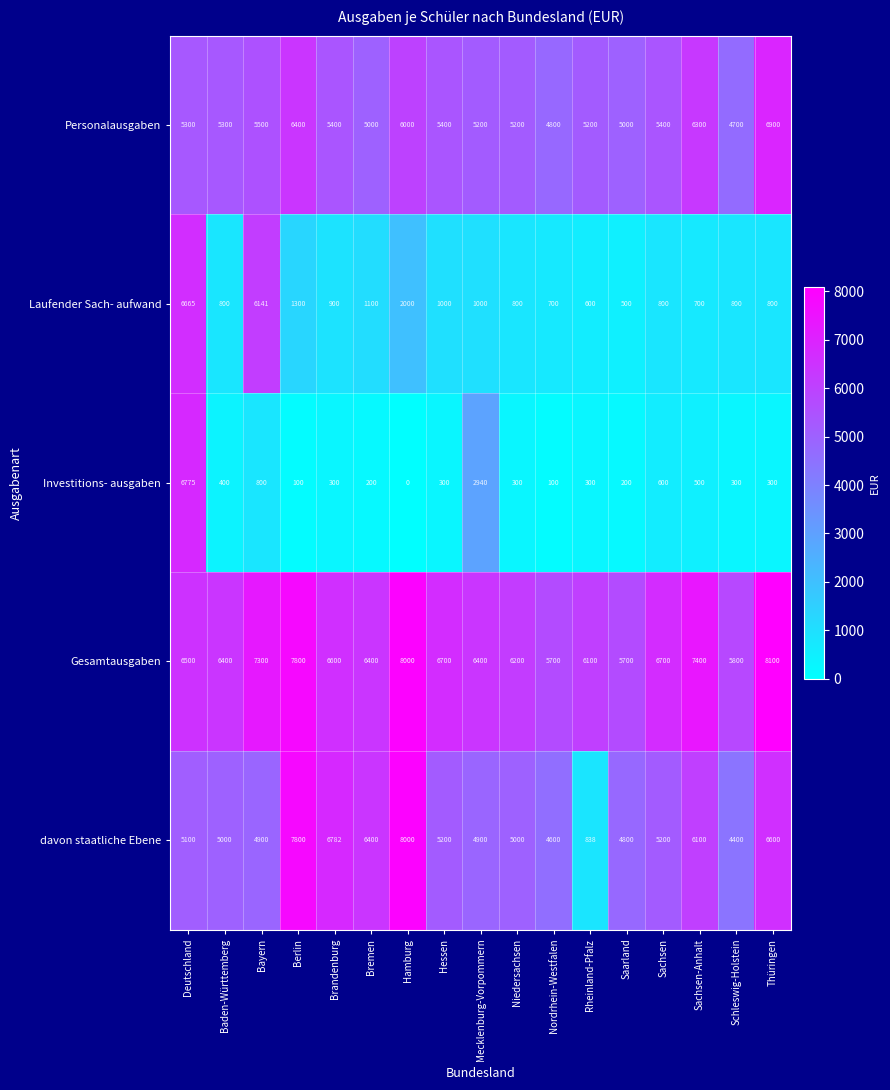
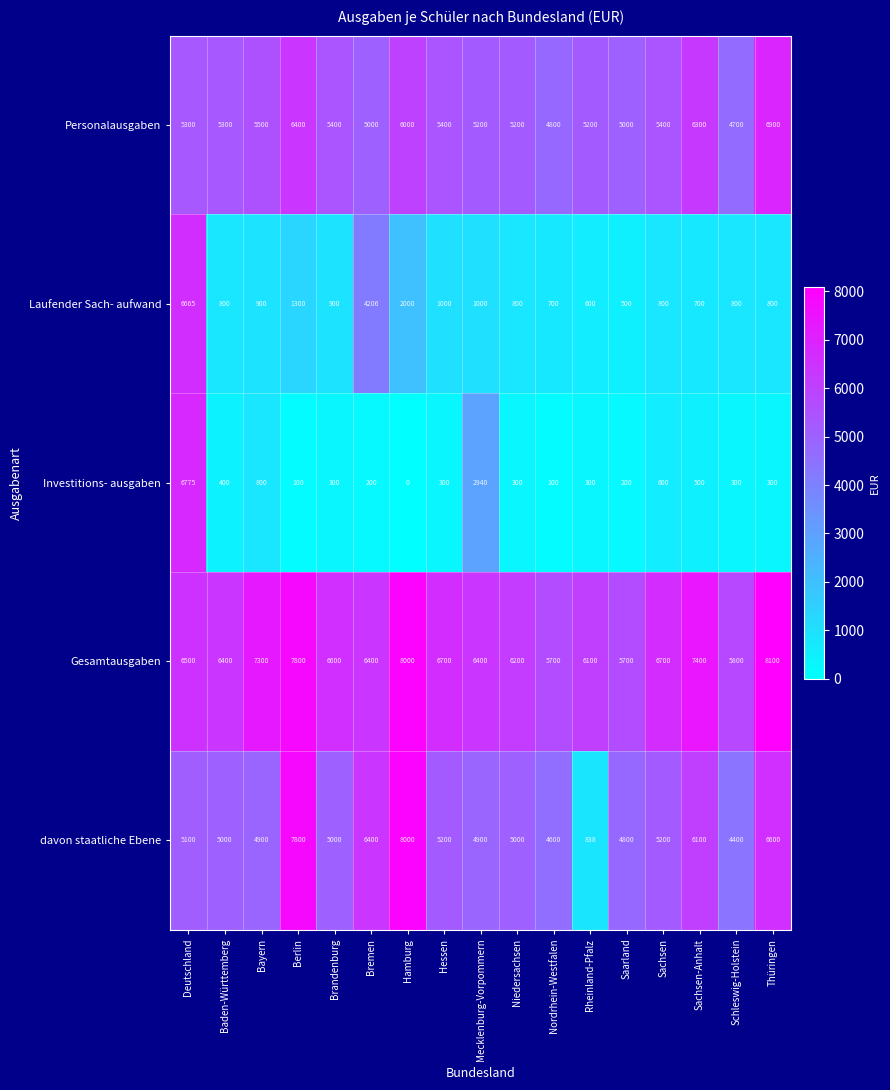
  {
    "Personalausgaben": {
      "Deutschland": 5300,
      "Baden-Württemberg": 5300,
      "Bayern": 5500,
      "Berlin": 6400,
      "Brandenburg": 5400,
      "Bremen": 5000,
      "Hamburg": 6000,
      "Hessen": 5400,
      "Mecklenburg-Vorpommern": 5200,
      "Niedersachsen": 5200,
      "Nordrhein-Westfalen": 4800,
      "Rheinland-Pfalz": 5200,
      "Saarland": 5000,
      "Sachsen": 5400,
      "Sachsen-Anhalt": 6300,
      "Schleswig-Holstein": 4700,
      "Thüringen": 6900
    },
    "Laufender Sach- aufwand": {
      "Deutschland": 6665,
      "Baden-Württemberg": 800,
-     "Bayern": 6141,
+     "Bayern": 900,
      "Berlin": 1300,
      "Brandenburg": 900,
-     "Bremen": 1100,
+     "Bremen": 4206,
      "Hamburg": 2000,
      "Hessen": 1000,
      "Mecklenburg-Vorpommern": 1000,
      "Niedersachsen": 800,
      "Nordrhein-Westfalen": 700,
      "Rheinland-Pfalz": 600,
      "Saarland": 500,
      "Sachsen": 800,
      "Sachsen-Anhalt": 700,
      "Schleswig-Holstein": 800,
      "Thüringen": 800
    },
    "Investitions- ausgaben": {
      "Deutschland": 6775,
      "Baden-Württemberg": 400,
      "Bayern": 800,
      "Berlin": 100,
      "Brandenburg": 300,
      "Bremen": 200,
      "Hamburg": 0,
      "Hessen": 300,
      "Mecklenburg-Vorpommern": 2940,
      "Niedersachsen": 300,
      "Nordrhein-Westfalen": 100,
      "Rheinland-Pfalz": 300,
      "Saarland": 200,
      "Sachsen": 600,
      "Sachsen-Anhalt": 500,
      "Schleswig-Holstein": 300,
      "Thüringen": 300
    },
    "Gesamtausgaben": {
      "Deutschland": 6500,
      "Baden-Württemberg": 6400,
      "Bayern": 7300,
      "Berlin": 7800,
      "Brandenburg": 6600,
      "Bremen": 6400,
      "Hamburg": 8000,
      "Hessen": 6700,
      "Mecklenburg-Vorpommern": 6400,
      "Niedersachsen": 6200,
      "Nordrhein-Westfalen": 5700,
      "Rheinland-Pfalz": 6100,
      "Saarland": 5700,
      "Sachsen": 6700,
      "Sachsen-Anhalt": 7400,
      "Schleswig-Holstein": 5800,
      "Thüringen": 8100
    },
    "davon staatliche Ebene": {
      "Deutschland": 5100,
      "Baden-Württemberg": 5000,
      "Bayern": 4900,
      "Berlin": 7800,
-     "Brandenburg": 6782,
+     "Brandenburg": 5000,
      "Bremen": 6400,
      "Hamburg": 8000,
      "Hessen": 5200,
      "Mecklenburg-Vorpommern": 4900,
      "Niedersachsen": 5000,
      "Nordrhein-Westfalen": 4600,
      "Rheinland-Pfalz": 838,
      "Saarland": 4800,
      "Sachsen": 5200,
      "Sachsen-Anhalt": 6100,
      "Schleswig-Holstein": 4400,
      "Thüringen": 6600
    }
  }
